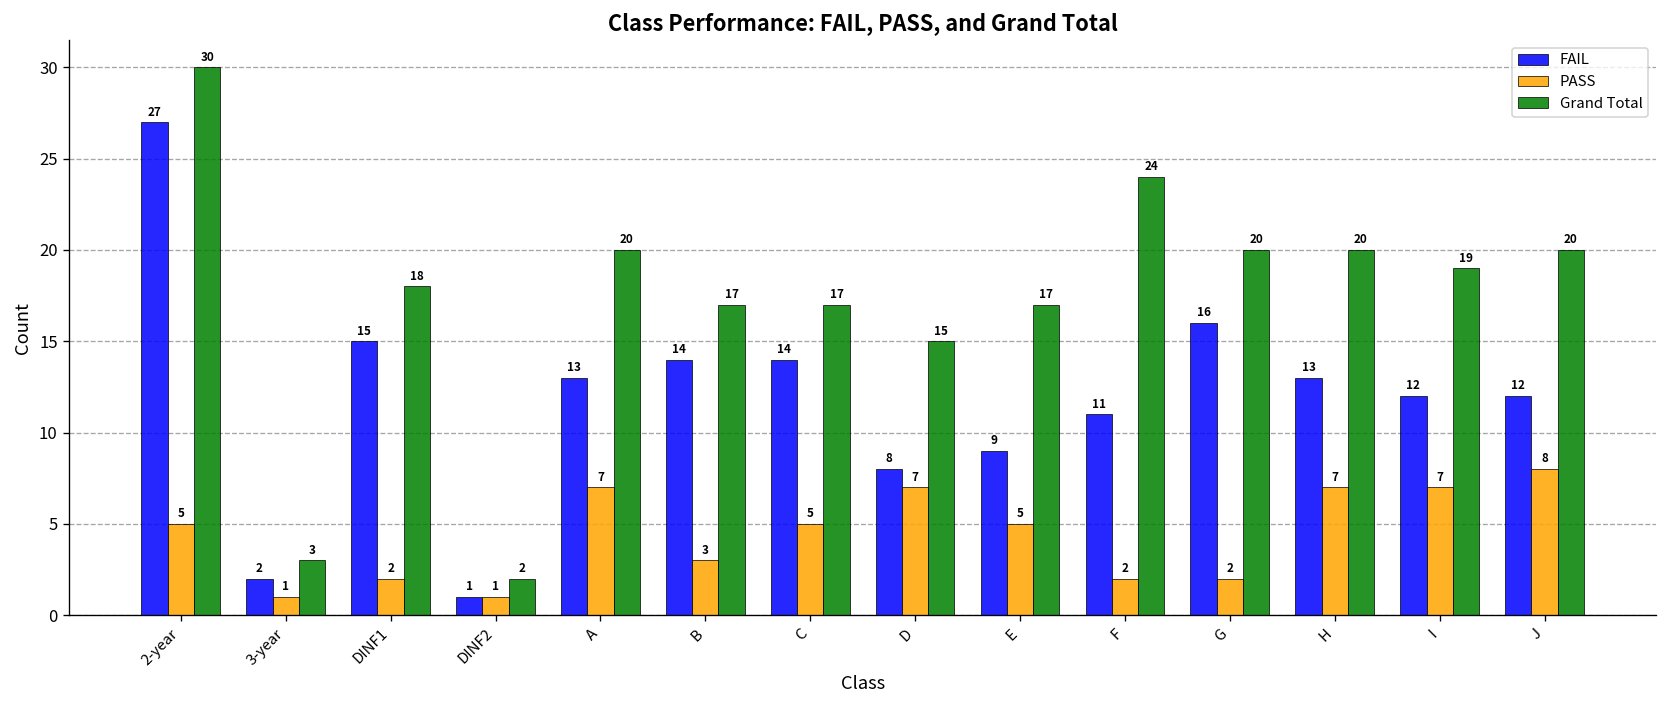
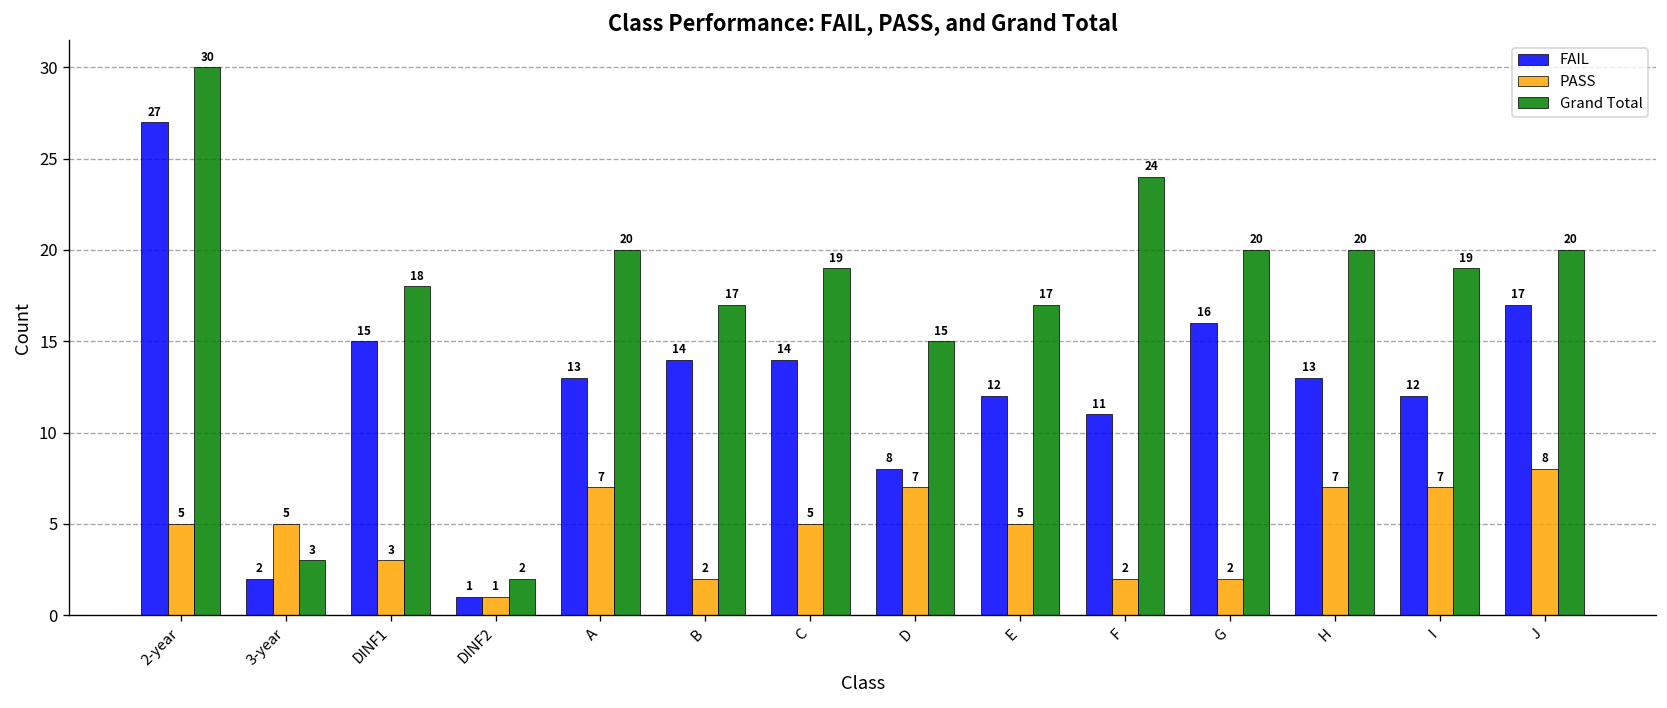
  {
    "FAIL": {
      "2-year": 27,
      "3-year": 2,
      "DINF1": 15,
      "DINF2": 1,
      "A": 13,
      "B": 14,
      "C": 14,
      "D": 8,
-     "E": 9,
+     "E": 12,
      "F": 11,
      "G": 16,
      "H": 13,
      "I": 12,
-     "J": 12
+     "J": 17
    },
    "PASS": {
      "2-year": 5,
-     "3-year": 1,
-     "DINF1": 2,
+     "3-year": 5,
+     "DINF1": 3,
      "DINF2": 1,
      "A": 7,
-     "B": 3,
+     "B": 2,
      "C": 5,
      "D": 7,
      "E": 5,
      "F": 2,
      "G": 2,
      "H": 7,
      "I": 7,
      "J": 8
    },
    "Grand Total": {
      "2-year": 30,
      "3-year": 3,
      "DINF1": 18,
      "DINF2": 2,
      "A": 20,
      "B": 17,
-     "C": 17,
+     "C": 19,
      "D": 15,
      "E": 17,
      "F": 24,
      "G": 20,
      "H": 20,
      "I": 19,
      "J": 20
    }
  }
